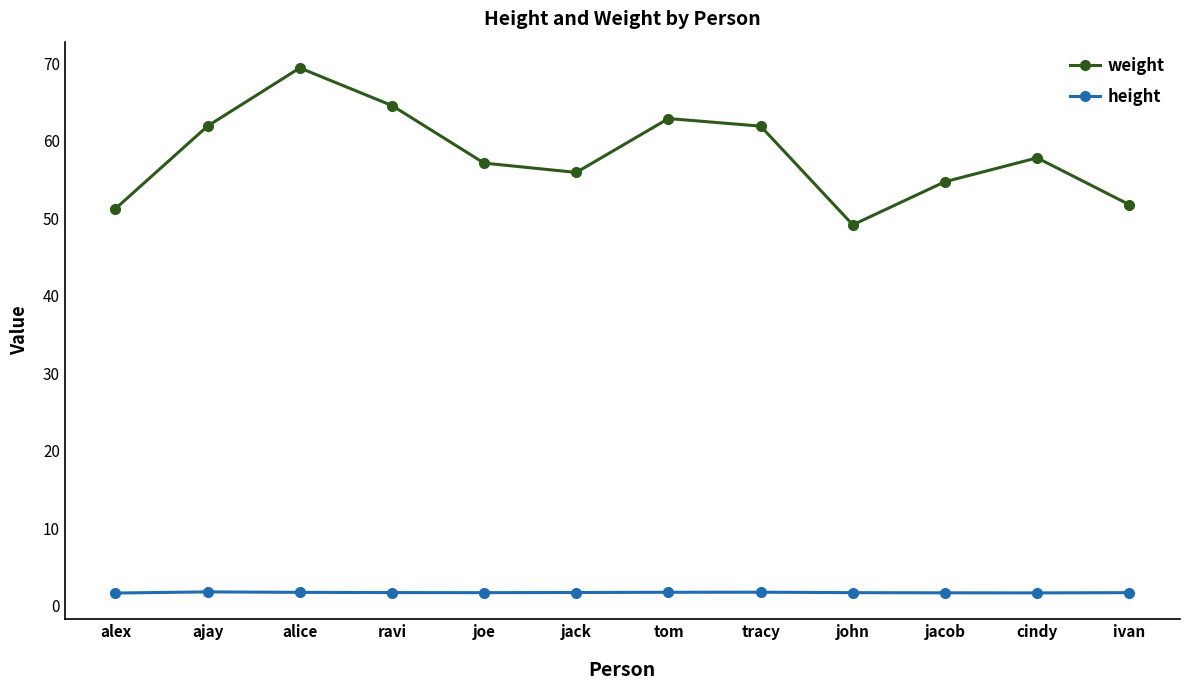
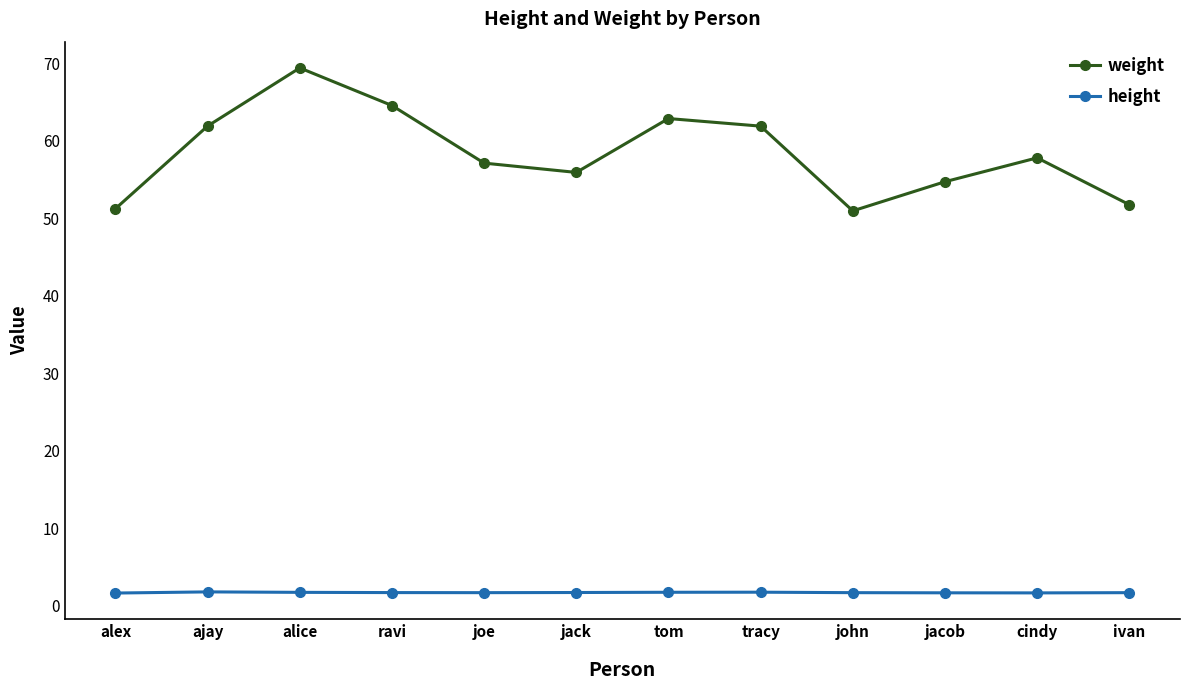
  {
    "weight": {
      "alex": 51,
      "ajay": 62,
      "alice": 69,
      "ravi": 65,
      "joe": 57,
      "jack": 56,
      "tom": 63,
      "tracy": 62,
-     "john": 49,
+     "john": 51,
      "jacob": 55,
      "cindy": 58,
      "ivan": 52
    },
    "height": {
      "alex": 2,
      "ajay": 2,
      "alice": 2,
      "ravi": 2,
      "joe": 2,
      "jack": 2,
      "tom": 2,
      "tracy": 2,
      "john": 2,
      "jacob": 2,
      "cindy": 2,
      "ivan": 2
    }
  }
